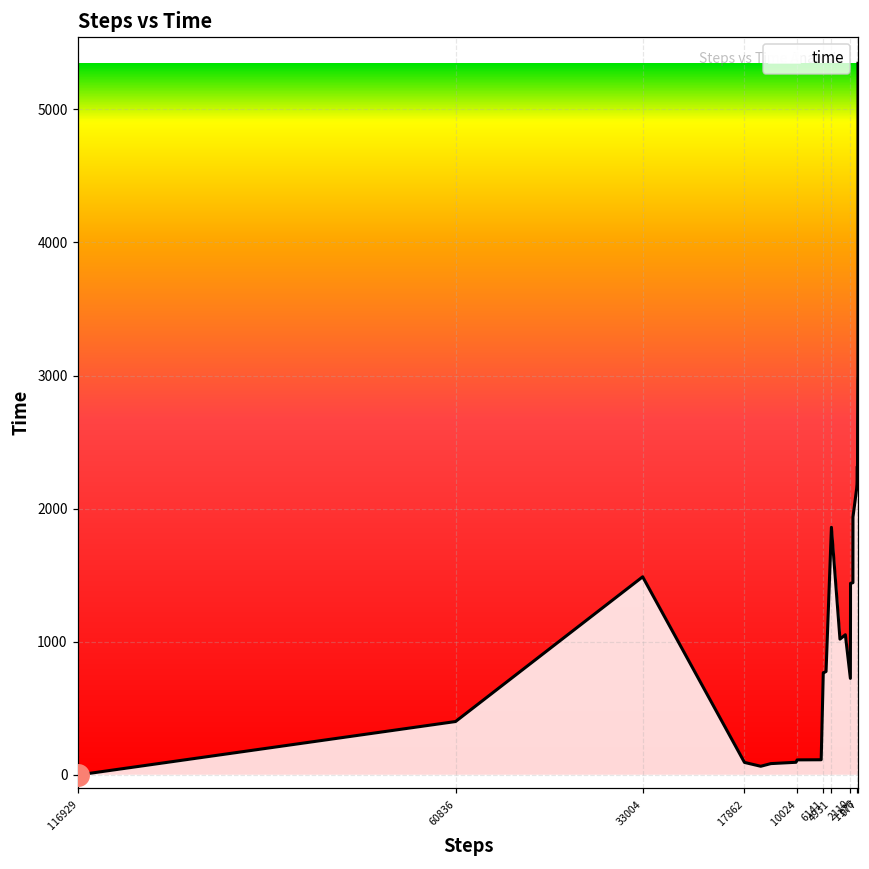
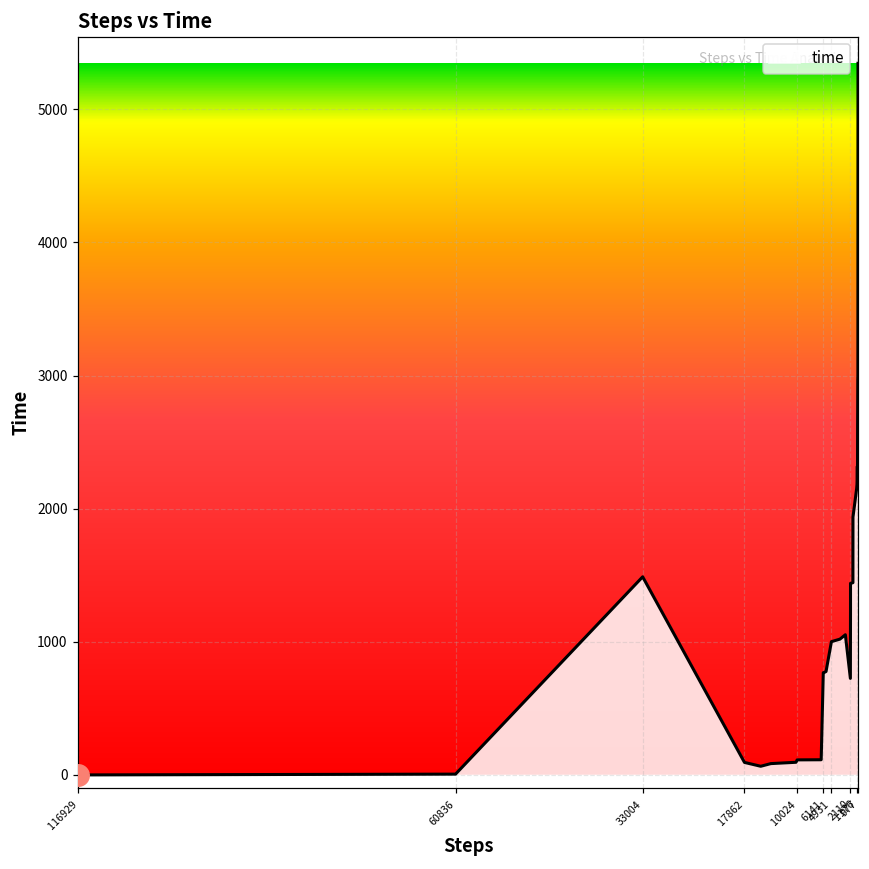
  {
    "time": {
-     "60836": 400,
+     "60836": 10,
      "33004": 1490,
      "17862": 90,
      "10024": 110,
      "6141": 770,
-     "4931": 1860,
+     "4931": 1000,
      "2110": 730,
      "1176": 2150,
      "977": 5350
    }
  }
